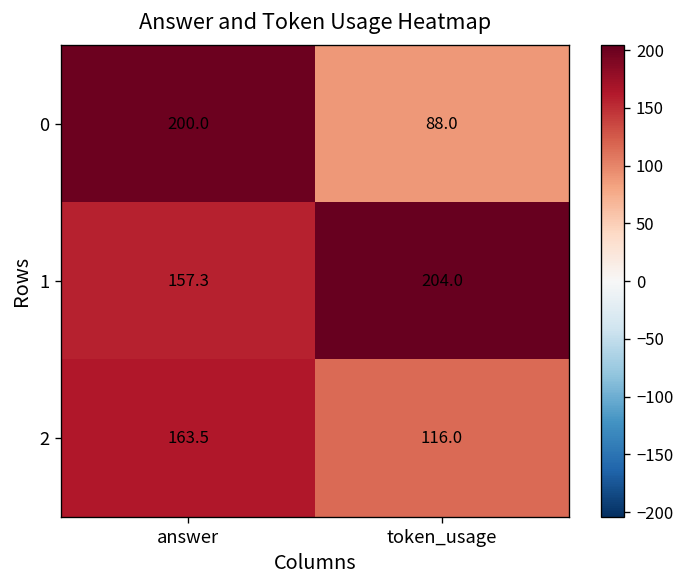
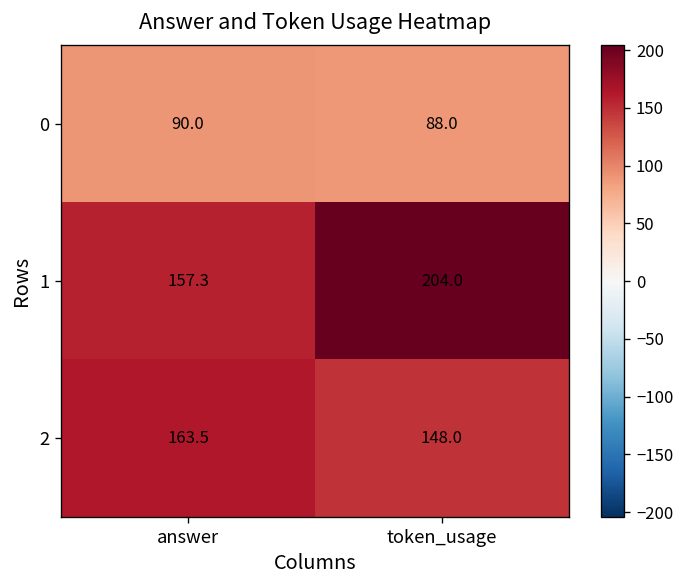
  {
    "0": {
-     "answer": 200.0,
+     "answer": 90.0,
      "token_usage": 88.0
    },
    "1": {
      "answer": 157.3,
      "token_usage": 204.0
    },
    "2": {
      "answer": 163.5,
-     "token_usage": 116.0
+     "token_usage": 148.0
    }
  }
